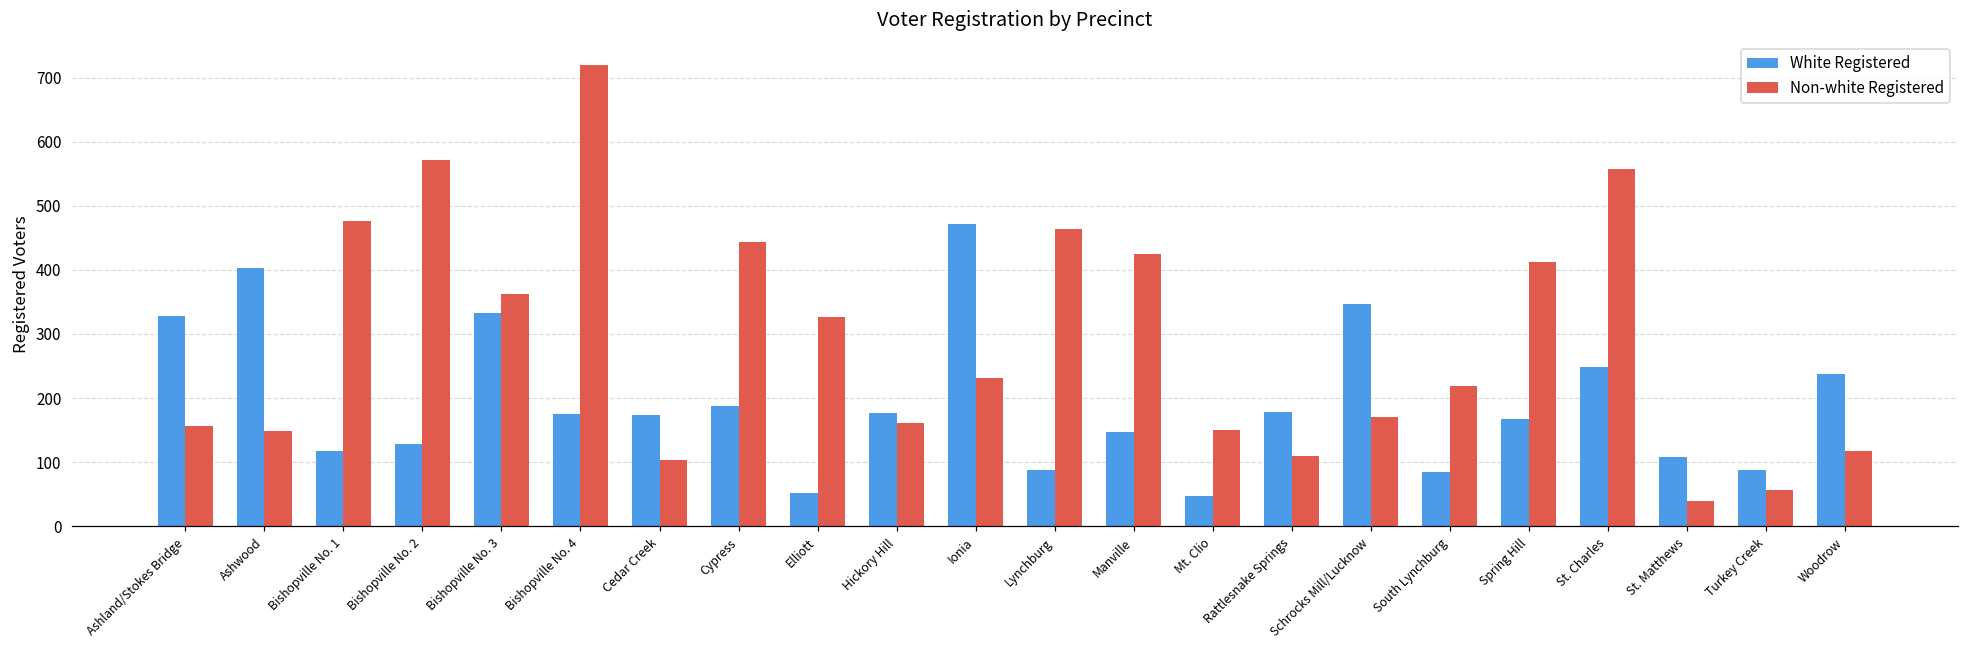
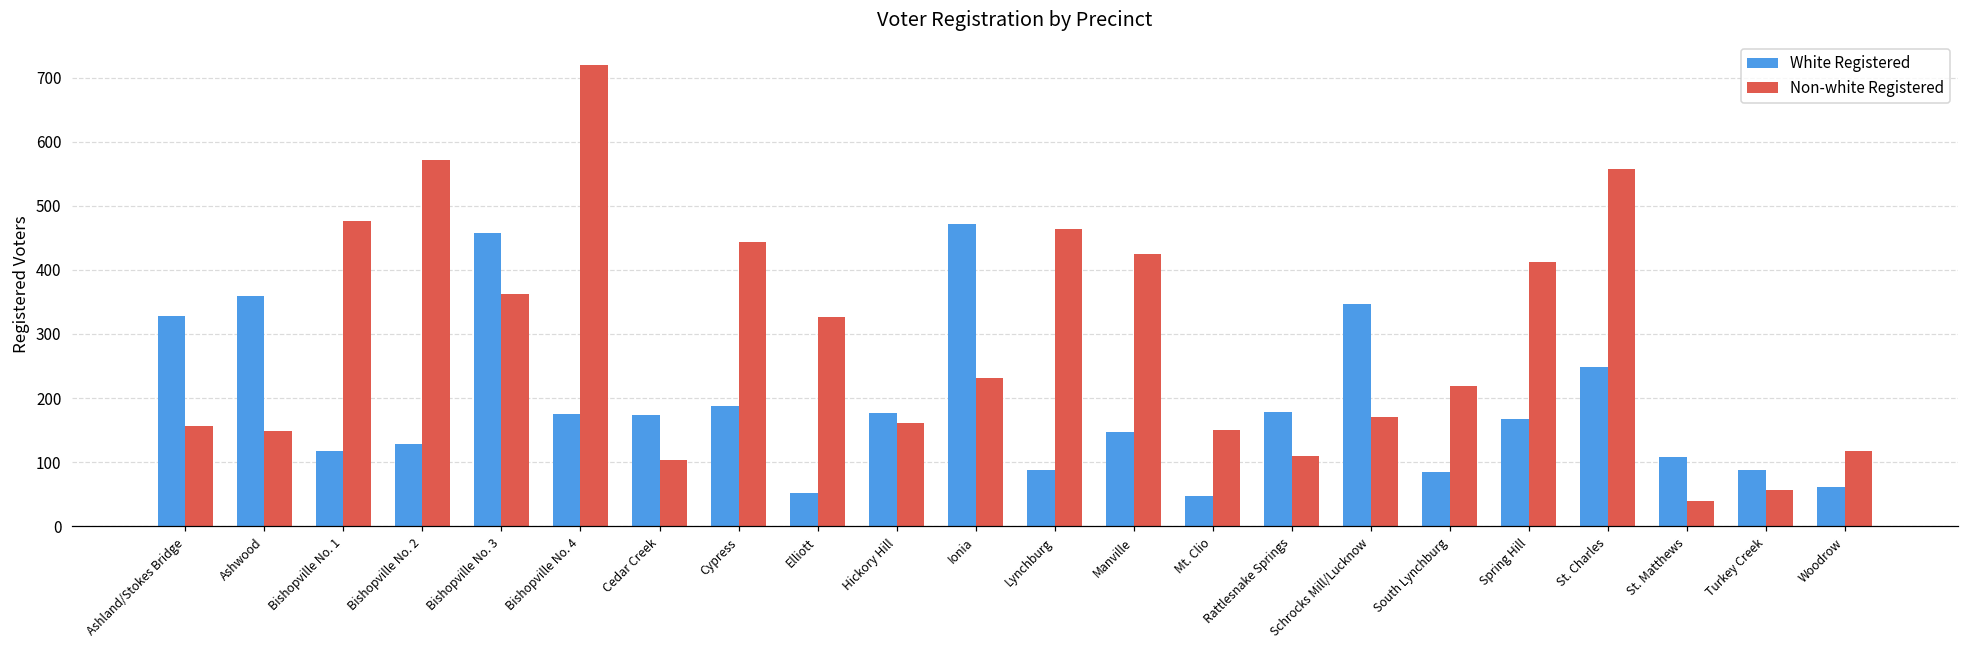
  {
    "White Registered": {
      "Ashland/Stokes Bridge": 330,
-     "Ashwood": 400,
+     "Ashwood": 360,
      "Bishopville No. 1": 120,
      "Bishopville No. 2": 130,
-     "Bishopville No. 3": 330,
+     "Bishopville No. 3": 460,
      "Bishopville No. 4": 180,
      "Cedar Creek": 170,
      "Cypress": 190,
      "Elliott": 50,
      "Hickory Hill": 180,
      "Ionia": 470,
      "Lynchburg": 90,
      "Manville": 150,
      "Mt. Clio": 50,
      "Rattlesnake Springs": 180,
      "Schrocks Mill/Lucknow": 350,
      "South Lynchburg": 90,
      "Spring Hill": 170,
      "St. Charles": 250,
      "St. Matthews": 110,
      "Turkey Creek": 90,
-     "Woodrow": 240
+     "Woodrow": 60
    },
    "Non-white Registered": {
      "Ashland/Stokes Bridge": 160,
      "Ashwood": 150,
      "Bishopville No. 1": 480,
      "Bishopville No. 2": 570,
      "Bishopville No. 3": 360,
      "Bishopville No. 4": 720,
      "Cedar Creek": 100,
      "Cypress": 440,
      "Elliott": 330,
      "Hickory Hill": 160,
      "Ionia": 230,
      "Lynchburg": 460,
      "Manville": 430,
      "Mt. Clio": 150,
      "Rattlesnake Springs": 110,
      "Schrocks Mill/Lucknow": 170,
      "South Lynchburg": 220,
      "Spring Hill": 410,
      "St. Charles": 560,
      "St. Matthews": 40,
      "Turkey Creek": 60,
      "Woodrow": 120
    }
  }
